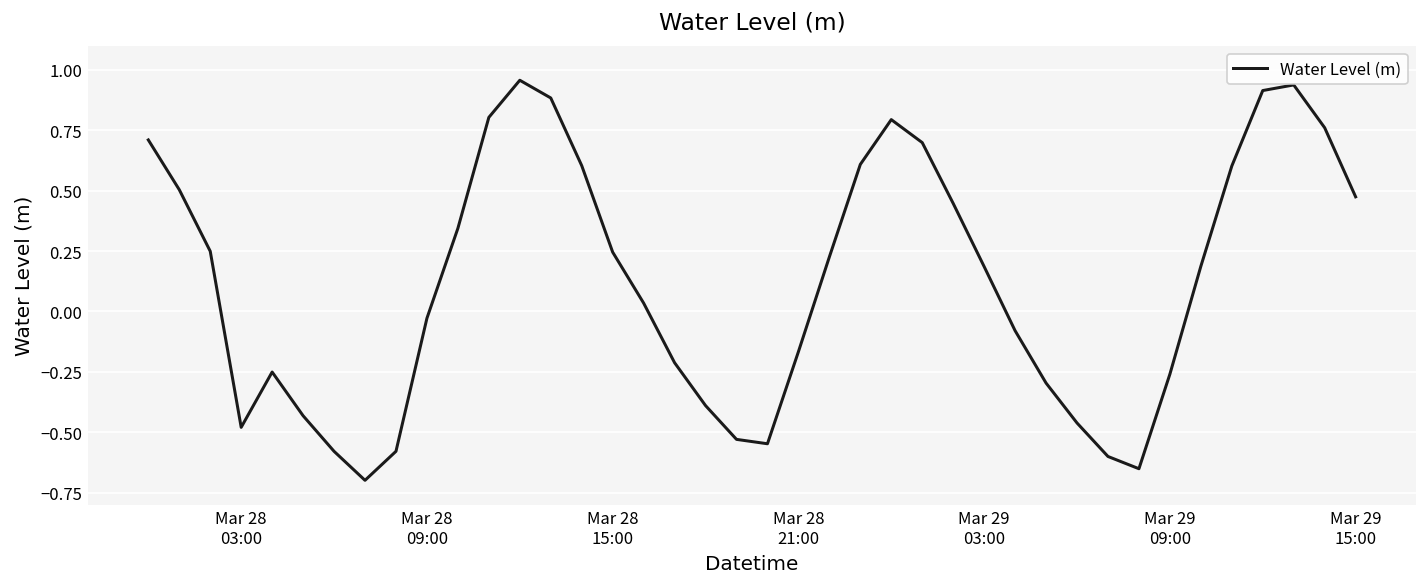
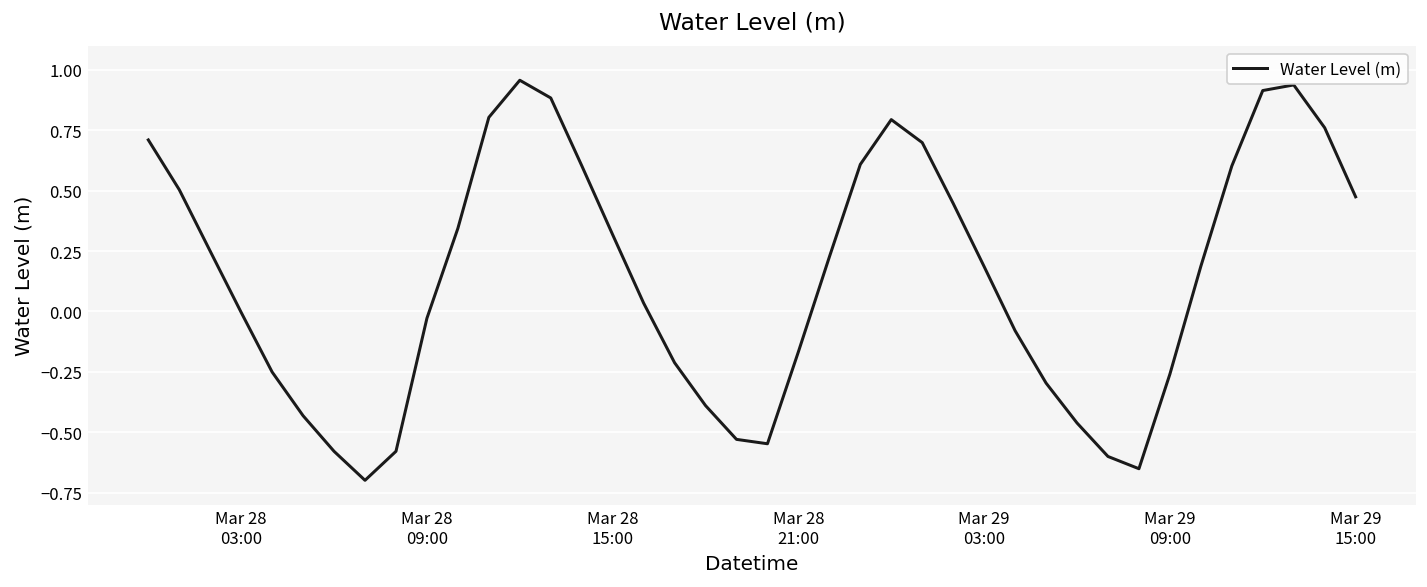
  {
-   "Mar 28 03:00": -0.48,
+   "Mar 28 03:00": 0.00,
    "Mar 28 09:00": -0.03,
-   "Mar 28 15:00": 0.25,
+   "Mar 28 15:00": 0.32,
    "Mar 28 21:00": -0.17,
    "Mar 29 03:00": 0.19,
    "Mar 29 09:00": -0.26,
    "Mar 29 15:00": 0.47
  }
